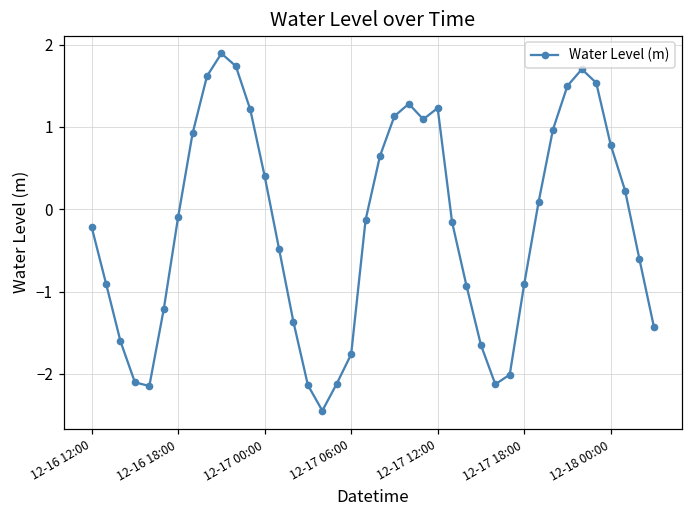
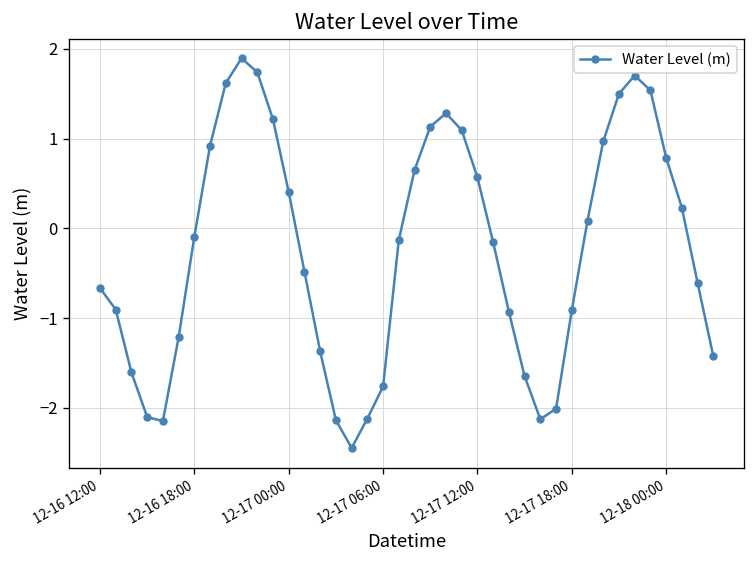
  {
-   "12-16 12:00": -0.2,
+   "12-16 12:00": -0.7,
    "12-16 18:00": -0.1,
    "12-17 00:00": 0.4,
    "12-17 06:00": -1.8,
-   "12-17 12:00": 1.2,
+   "12-17 12:00": 0.6,
    "12-17 18:00": -0.9,
    "12-18 00:00": 0.8
  }
